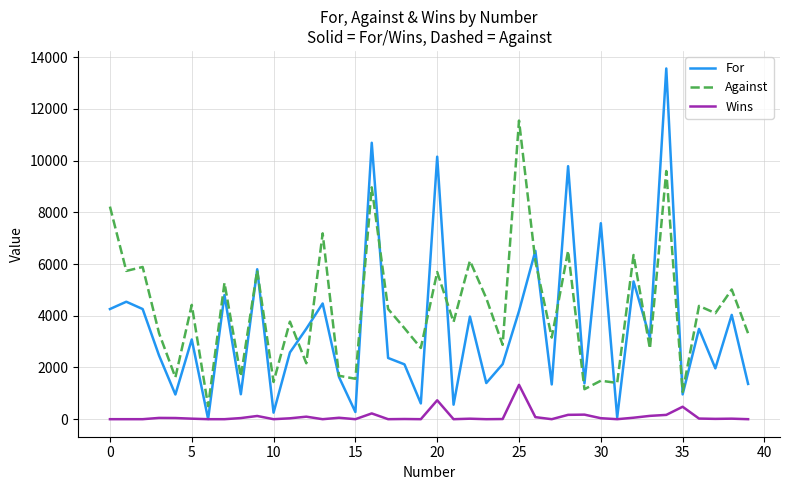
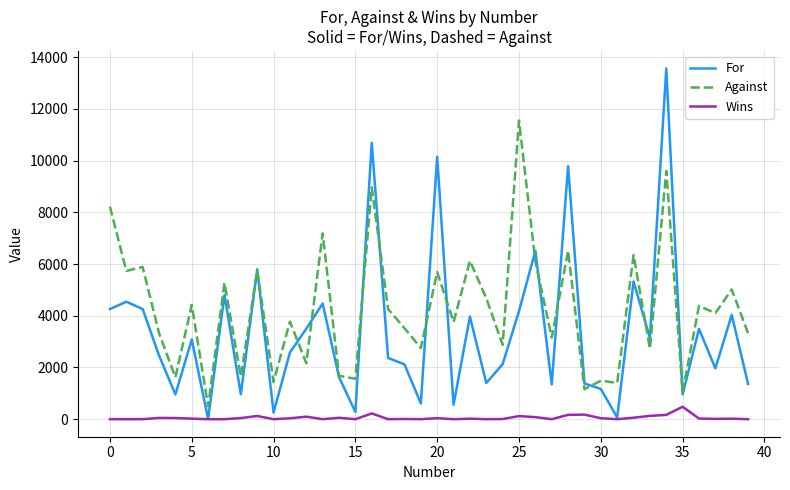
  {
    "For": {
      "0": 4300,
      "5": 3100,
      "10": 300,
      "15": 300,
      "20": 10200,
      "25": 4200,
-     "30": 7600
+     "30": 1200
    },
    "Against": {
      "0": 8200,
      "5": 4400,
      "10": 1400,
      "15": 1600,
      "20": 5700,
      "25": 11500,
      "30": 1500
    },
    "Wins": {
      "0": 0,
      "5": 0,
      "10": 0,
      "15": 0,
-     "20": 700,
-     "25": 1300,
+     "20": 0,
+     "25": 100,
      "30": 0,
      "35": 500
    }
  }
